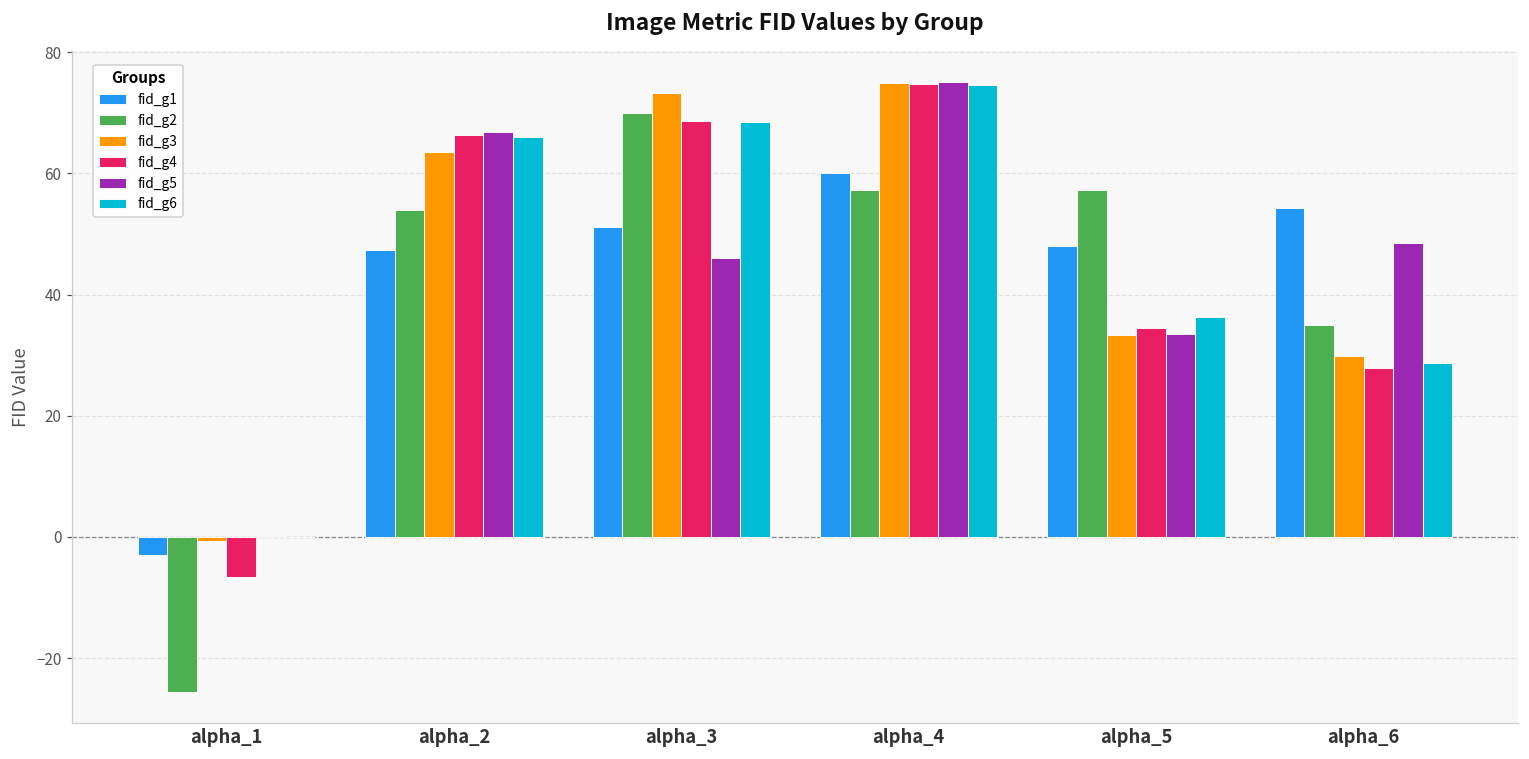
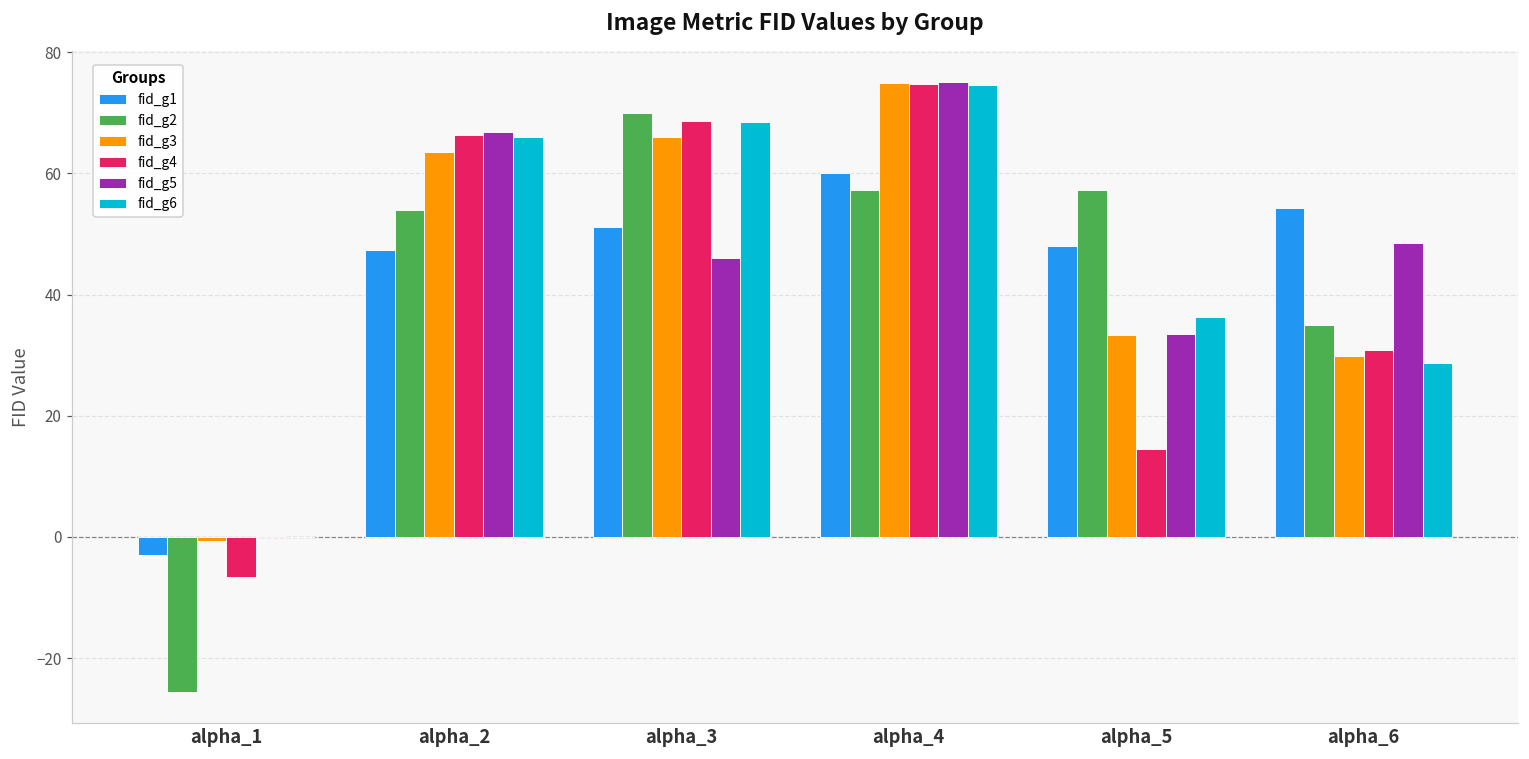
  {
    "fid_g2": {
      "alpha_1": -26,
      "alpha_2": 54,
      "alpha_3": 70,
      "alpha_4": 57,
      "alpha_5": 57,
      "alpha_6": 35
    },
    "fid_g3": {
      "alpha_1": -1,
      "alpha_2": 64,
-     "alpha_3": 73,
+     "alpha_3": 66,
      "alpha_4": 75,
      "alpha_5": 33,
      "alpha_6": 30
    },
    "fid_g4": {
      "alpha_1": -7,
      "alpha_2": 66,
      "alpha_3": 69,
      "alpha_4": 75,
-     "alpha_5": 34,
-     "alpha_6": 28
+     "alpha_5": 14,
+     "alpha_6": 31
    },
    "fid_g5": {
      "alpha_2": 67,
      "alpha_3": 46,
      "alpha_4": 75,
      "alpha_5": 34,
      "alpha_6": 48
    }
  }
